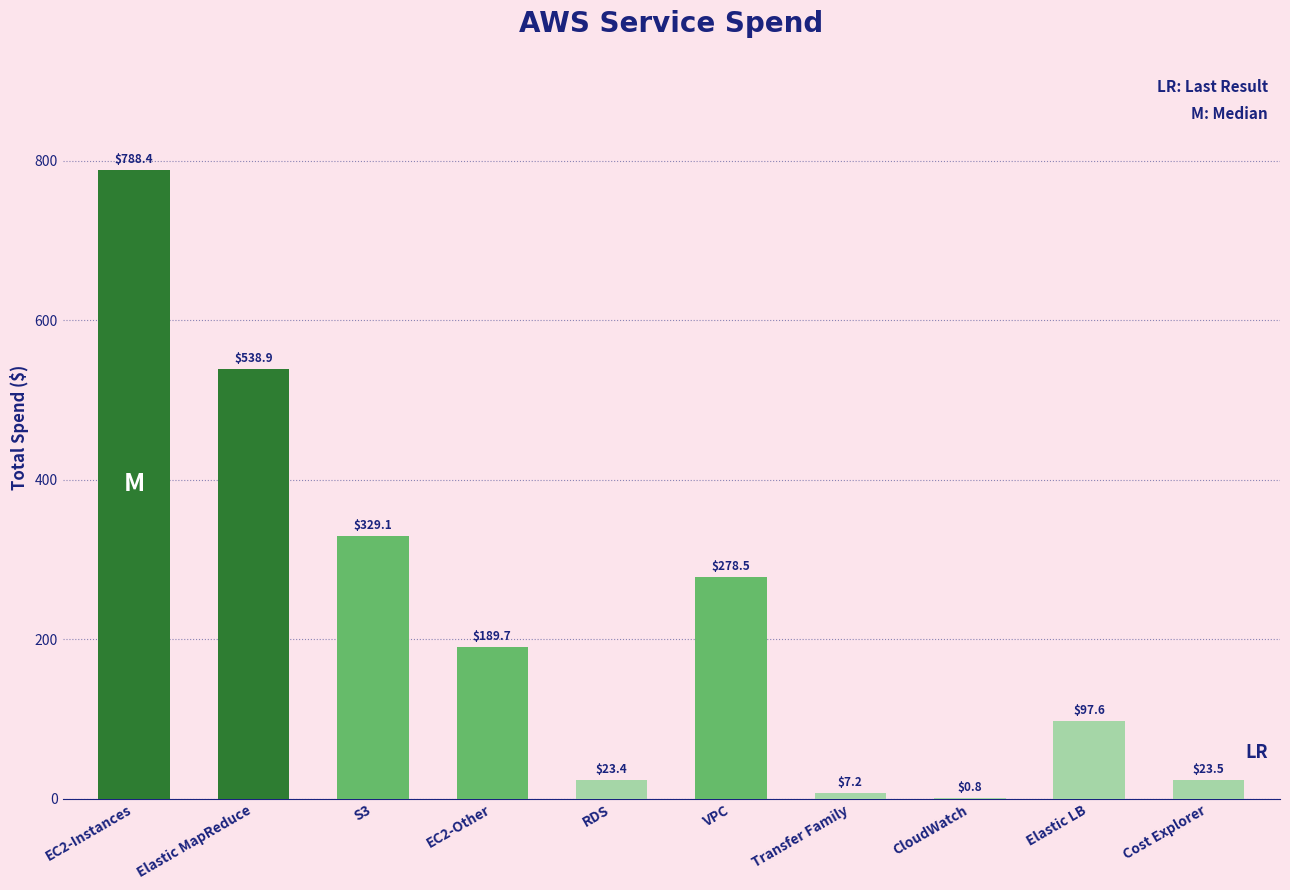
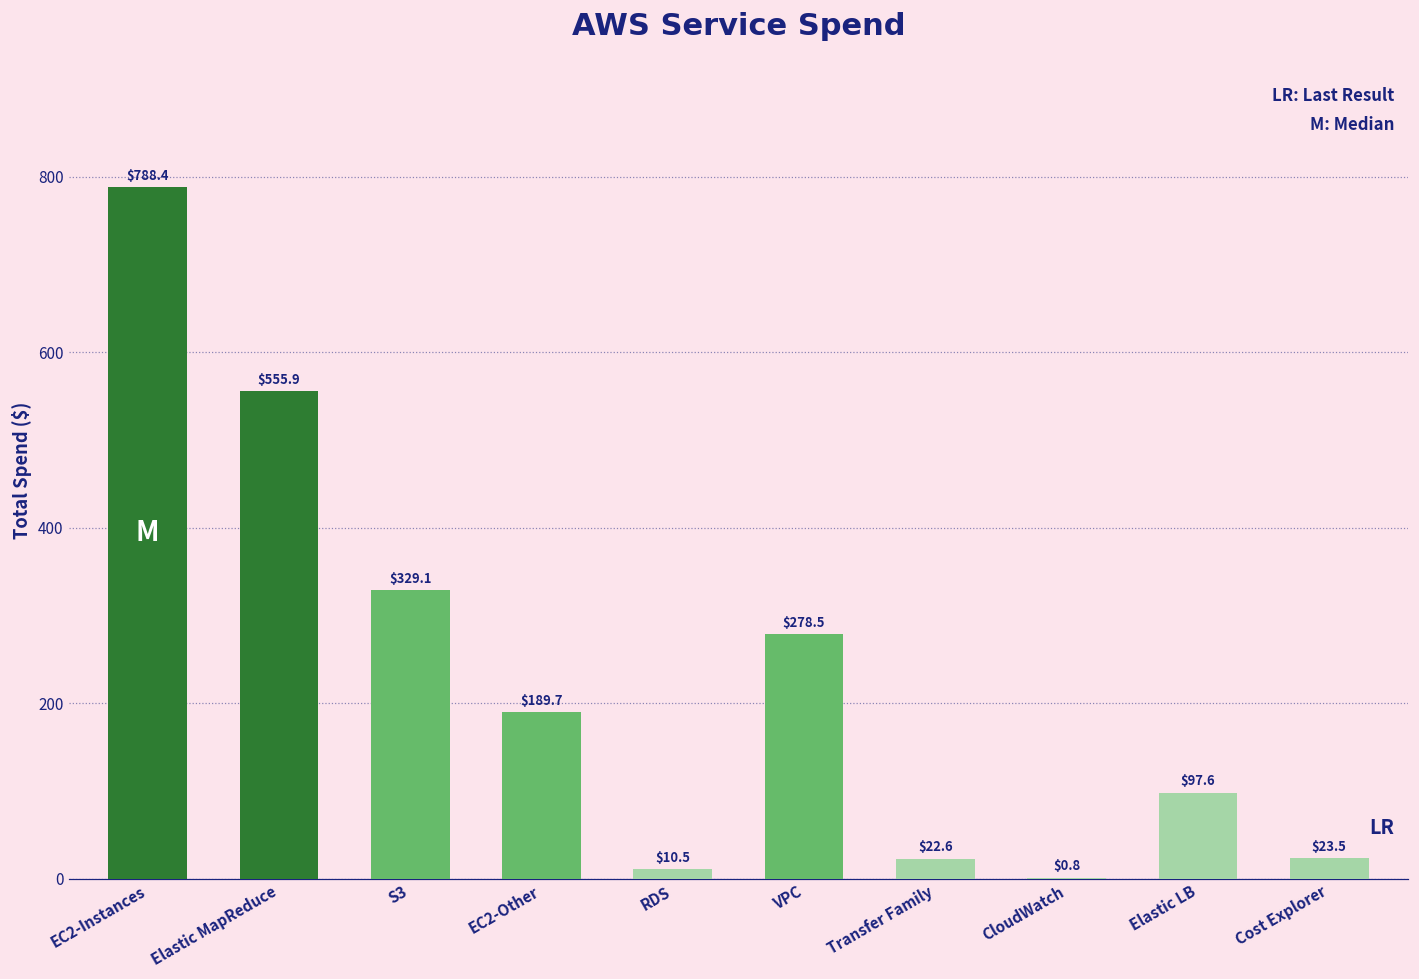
  {
    "EC2-Instances": "$788.4",
-   "Elastic MapReduce": "$538.9",
+   "Elastic MapReduce": "$555.9",
    "S3": "$329.1",
    "EC2-Other": "$189.7",
-   "RDS": "$23.4",
+   "RDS": "$10.5",
    "VPC": "$278.5",
-   "Transfer Family": "$7.2",
+   "Transfer Family": "$22.6",
    "CloudWatch": "$0.8",
    "Elastic LB": "$97.6",
    "Cost Explorer": "$23.5"
  }
